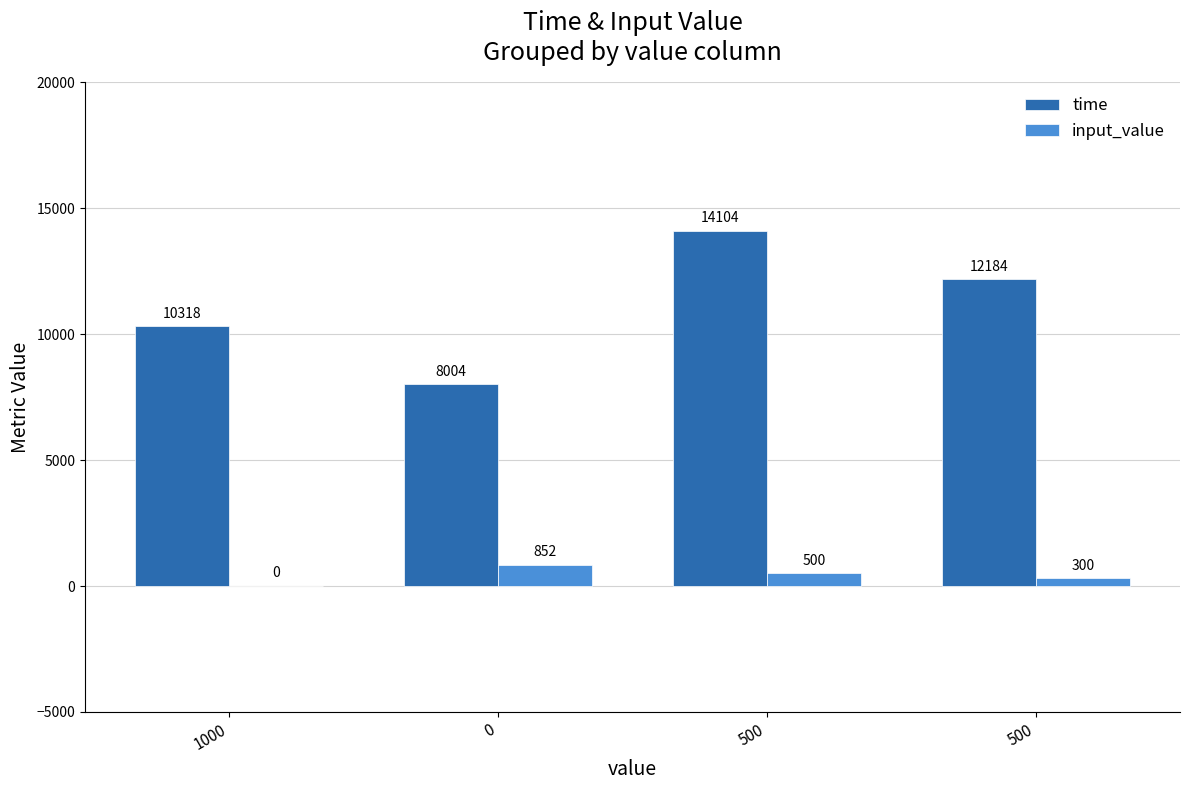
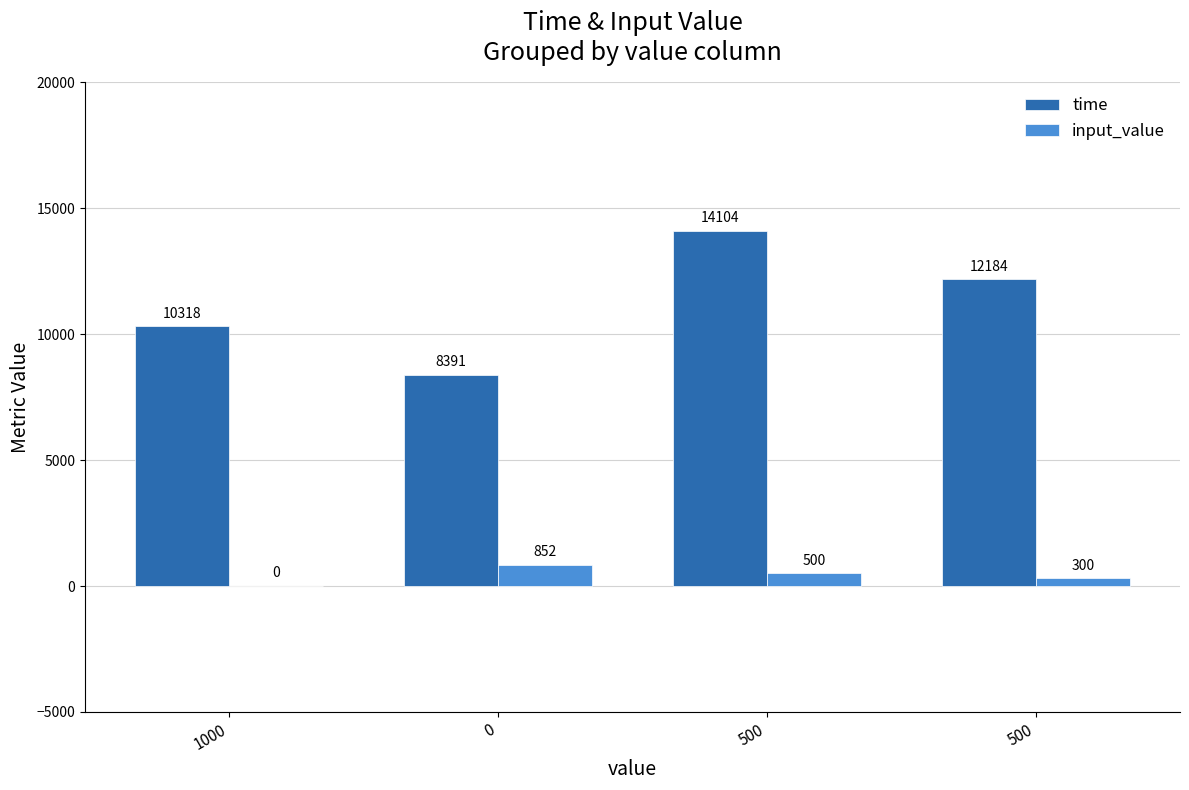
  {
    "time": {
      "1000": 10318,
-     "0": 8004
+     "0": 8391
    },
    "input_value": {
      "1000": 0,
      "0": 852
    }
  }
